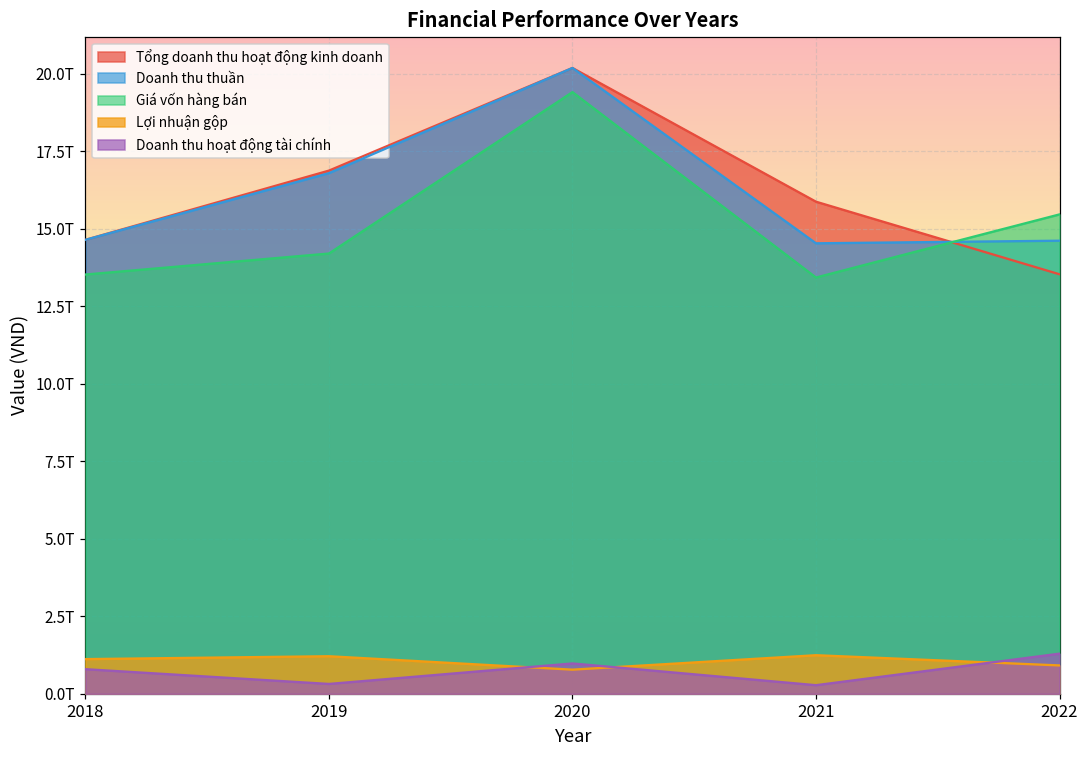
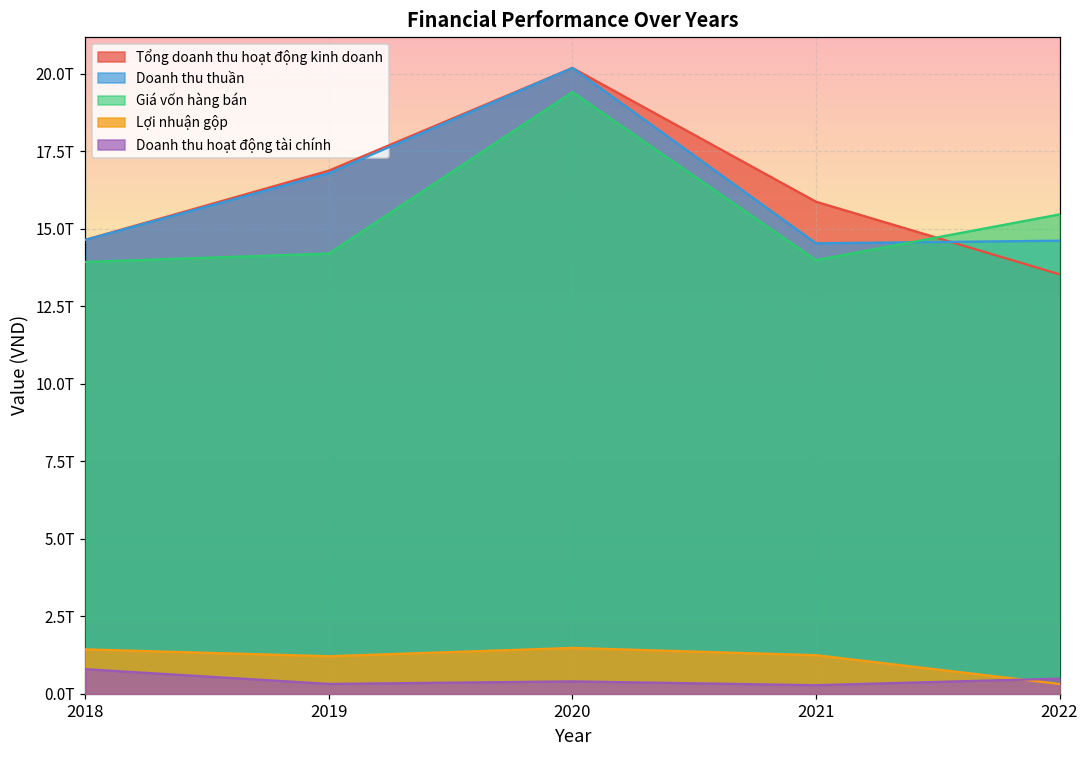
  {
    "Tổng doanh thu hoạt động kinh doanh": {
      "2021": "15.9T",
      "2022": "13.5T"
    },
    "Doanh thu thuần": {
      "2021": "14.5T",
      "2022": "14.6T"
    },
    "Giá vốn hàng bán": {
-     "2018": "13.5T",
+     "2018": "13.9T",
      "2019": "14.2T",
      "2020": "19.4T",
-     "2021": "13.4T",
+     "2021": "14.0T",
      "2022": "15.5T"
    },
    "Lợi nhuận gộp": {
-     "2018": "1.1T",
+     "2018": "1.4T",
      "2019": "1.2T",
-     "2020": "0.8T",
+     "2020": "1.5T",
      "2021": "1.2T",
-     "2022": "0.9T"
+     "2022": "0.3T"
    },
    "Doanh thu hoạt động tài chính": {
      "2018": "0.8T",
      "2019": "0.3T",
-     "2020": "1.0T",
+     "2020": "0.4T",
      "2021": "0.3T",
-     "2022": "1.3T"
+     "2022": "0.5T"
    }
  }
